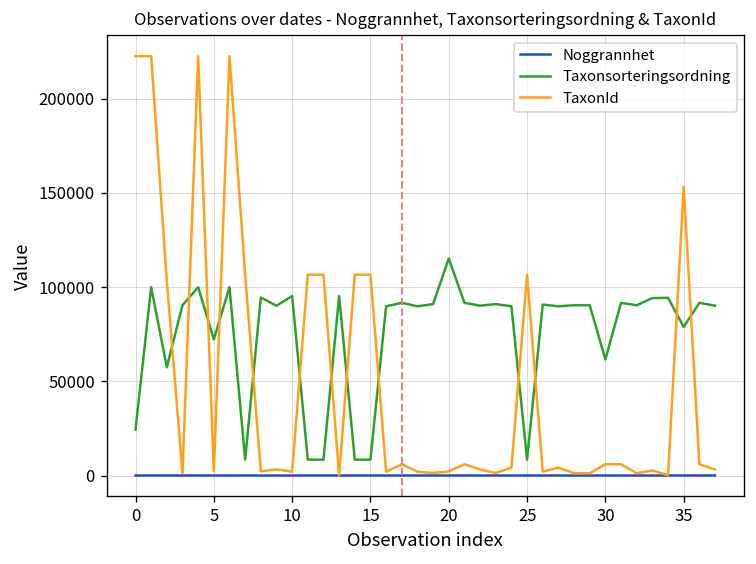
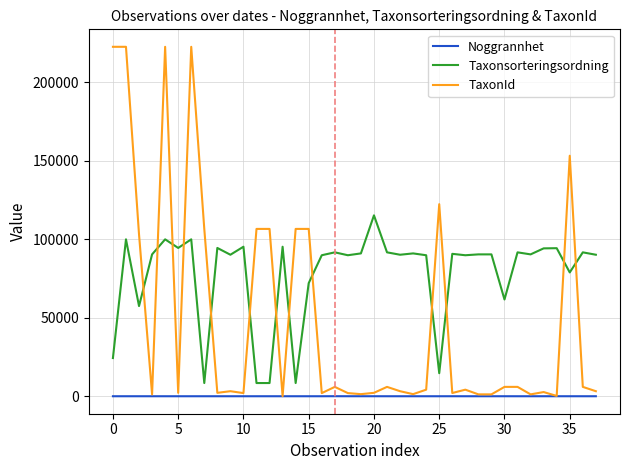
  {
    "Noggrannhet": {
      "0": 0,
      "5": 0,
      "10": 0,
      "15": 0,
      "20": 0,
      "25": 0,
      "30": 0,
      "35": 0
    },
    "Taxonsorteringsordning": {
      "0": 24000,
-     "5": 72000,
+     "5": 94000,
      "10": 95000,
-     "15": 8000,
+     "15": 72000,
      "20": 115000,
-     "25": 8000,
+     "25": 15000,
      "30": 62000,
      "35": 79000
    },
    "TaxonId": {
      "0": 222000,
      "5": 2000,
      "10": 2000,
      "15": 107000,
      "20": 2000,
-     "25": 107000,
+     "25": 122000,
      "30": 6000,
      "35": 153000
    }
  }
